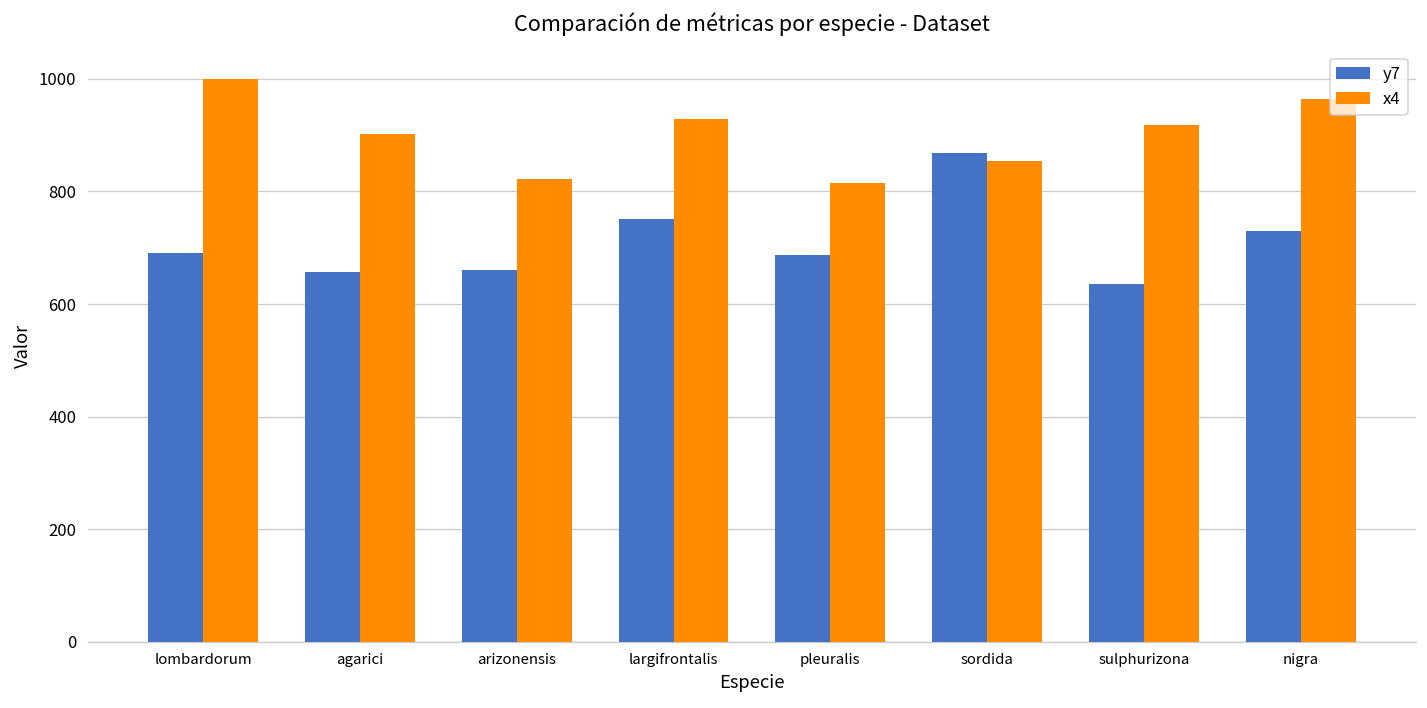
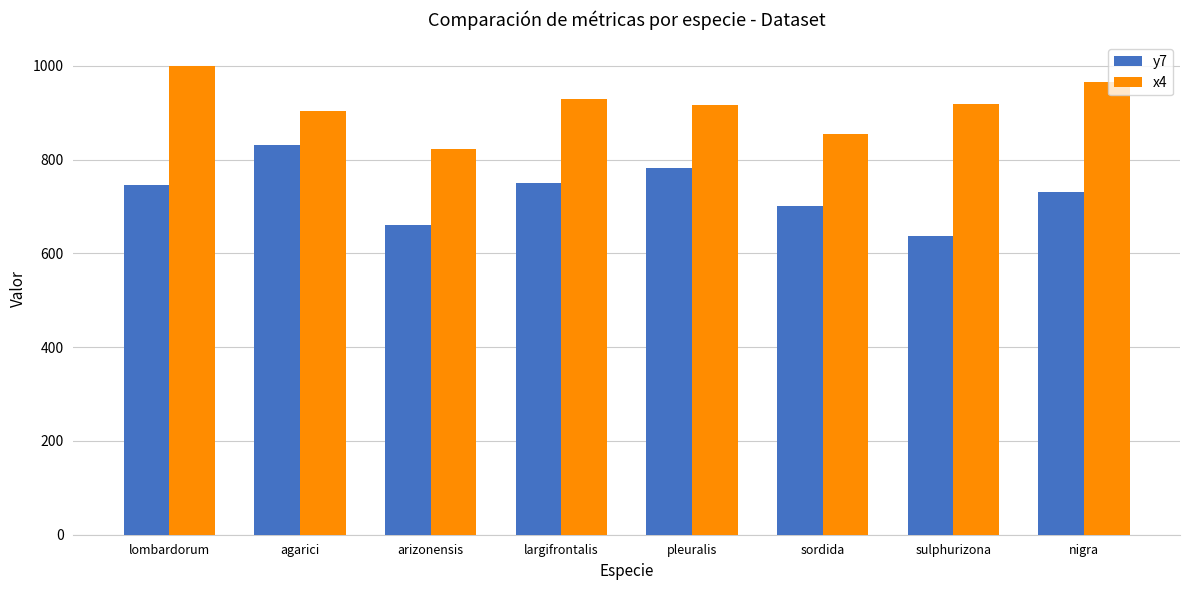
  {
    "y7": {
-     "lombardorum": 690,
-     "agarici": 660,
+     "lombardorum": 750,
+     "agarici": 830,
      "arizonensis": 660,
      "largifrontalis": 750,
-     "pleuralis": 690,
-     "sordida": 870,
+     "pleuralis": 780,
+     "sordida": 700,
      "sulphurizona": 640,
      "nigra": 730
    },
    "x4": {
      "lombardorum": 1000,
      "agarici": 900,
      "arizonensis": 820,
      "largifrontalis": 930,
-     "pleuralis": 820,
+     "pleuralis": 920,
      "sordida": 850,
      "sulphurizona": 920,
      "nigra": 970
    }
  }
